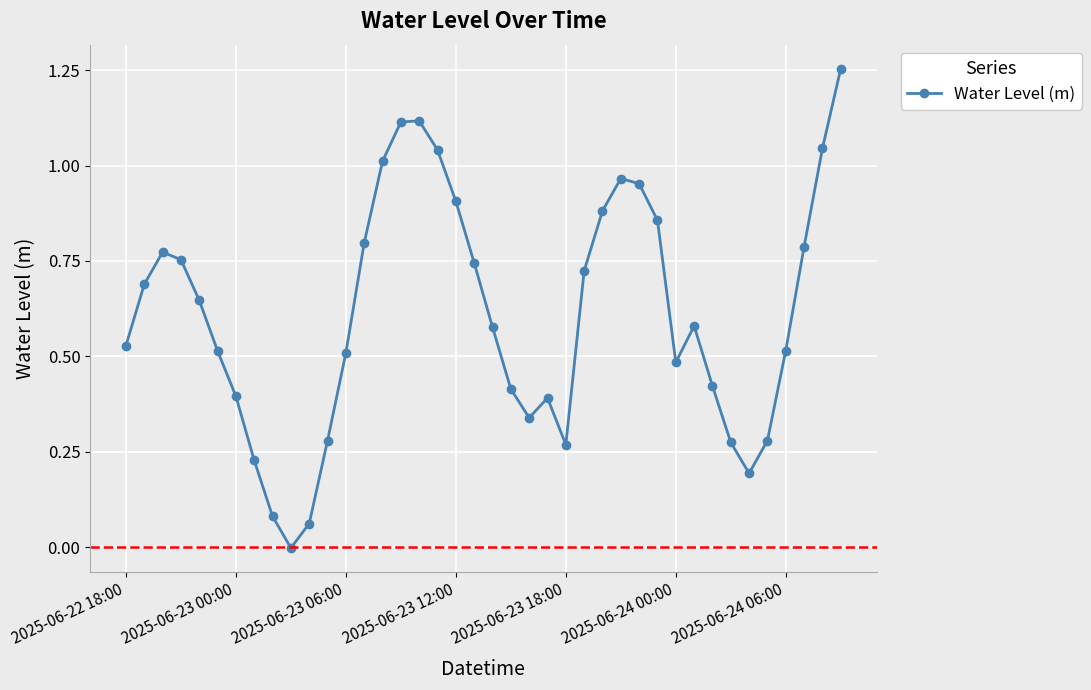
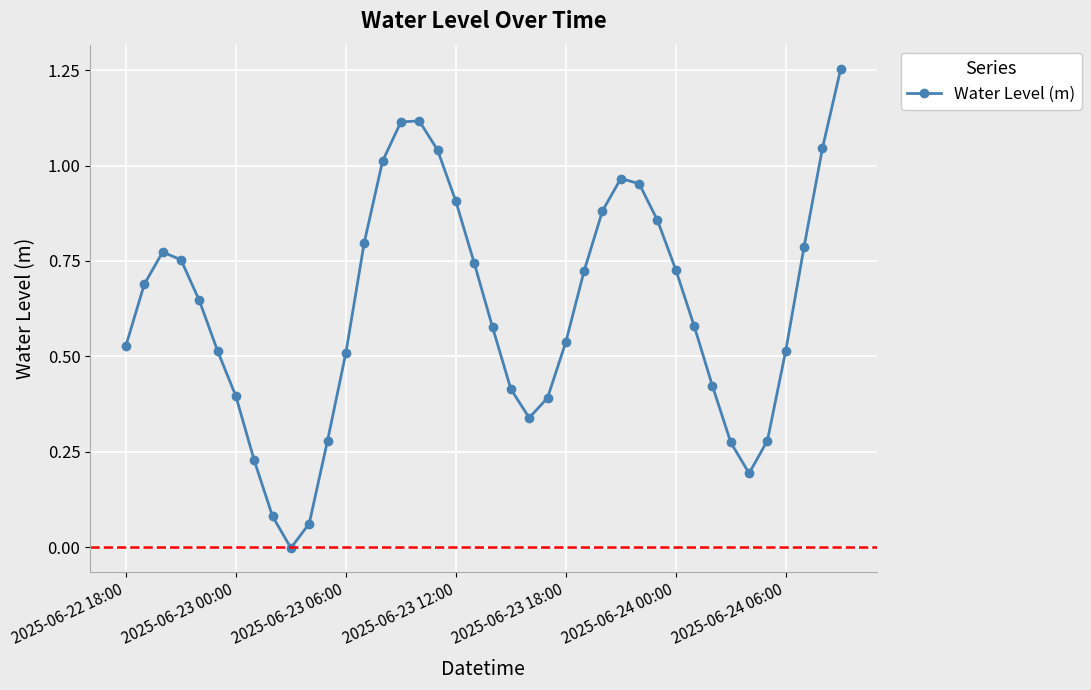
  {
    "2025-06-22 18:00": 0.53,
    "2025-06-23 00:00": 0.40,
    "2025-06-23 06:00": 0.51,
    "2025-06-23 12:00": 0.91,
-   "2025-06-23 18:00": 0.27,
-   "2025-06-24 00:00": 0.48,
+   "2025-06-23 18:00": 0.54,
+   "2025-06-24 00:00": 0.73,
    "2025-06-24 06:00": 0.52
  }
